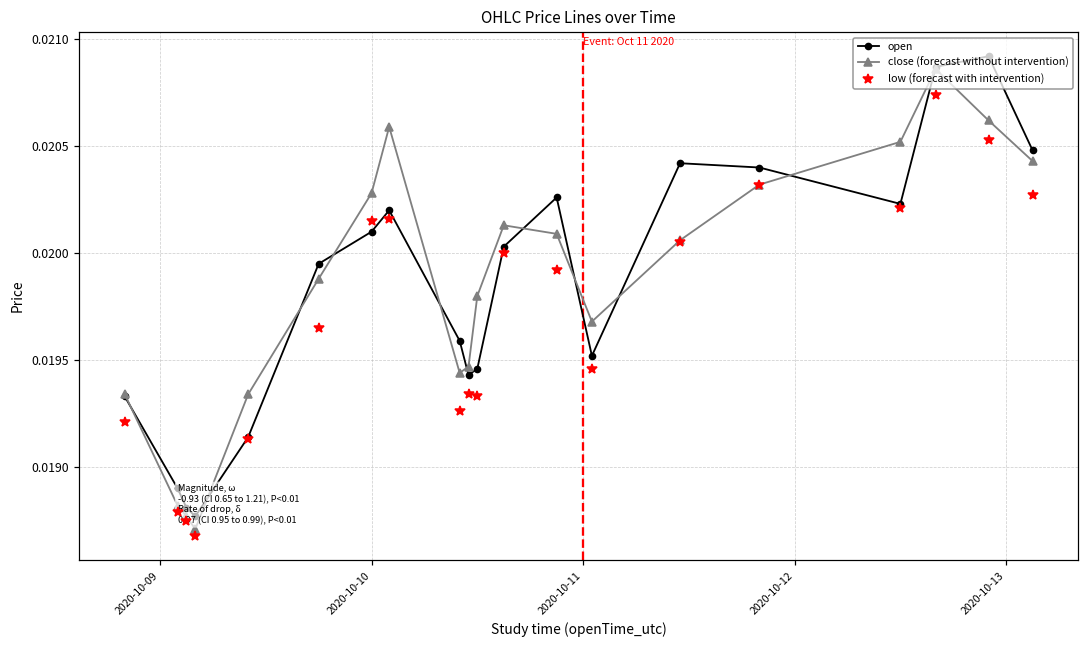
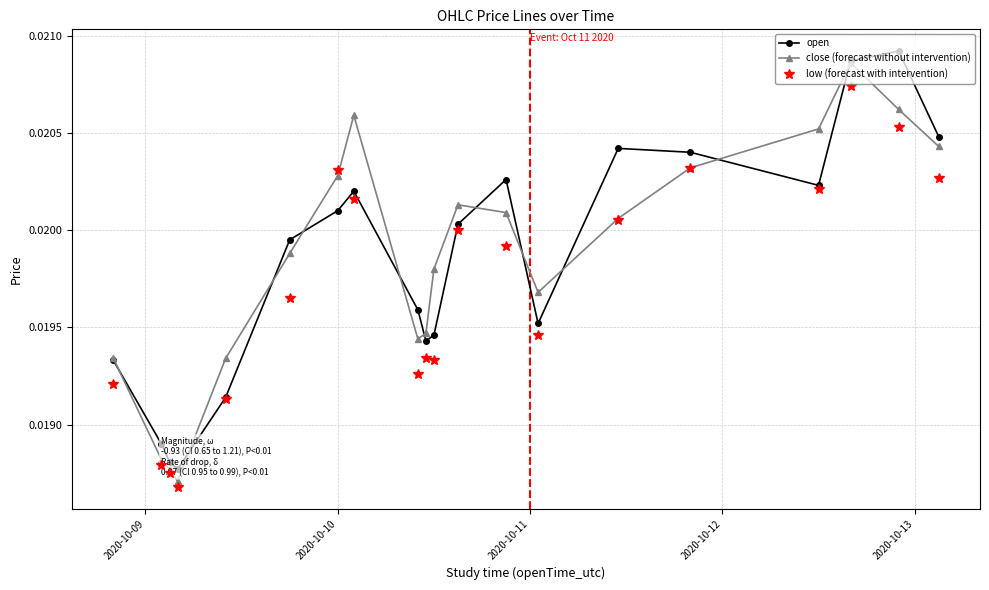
  {
    "open": {
      "2020-10-10": 0.02010
    },
    "close (forecast without intervention)": {
      "2020-10-10": 0.02028
    },
    "low (forecast with intervention)": {
-     "2020-10-10": 0.02015
+     "2020-10-10": 0.02031
    }
  }
